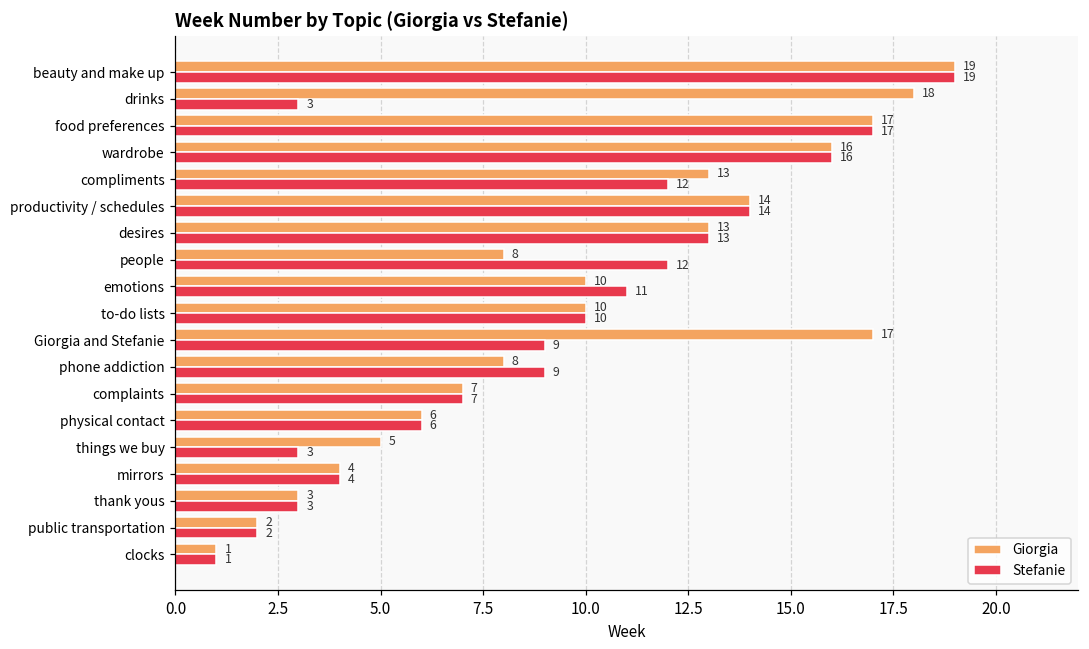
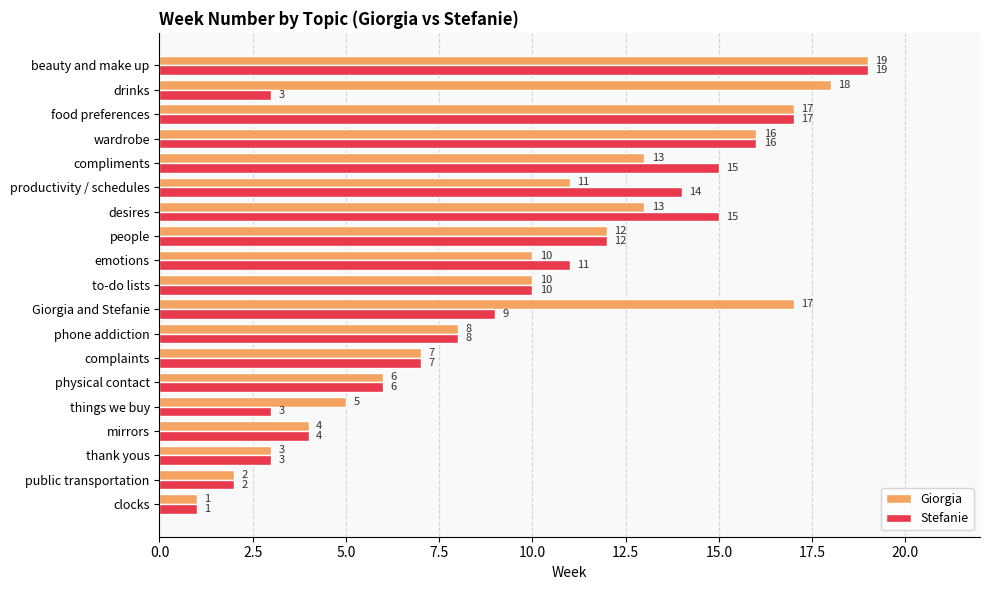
  {
    "Giorgia": {
      "beauty and make up": 19,
      "drinks": 18,
      "food preferences": 17,
      "wardrobe": 16,
      "compliments": 13,
-     "productivity / schedules": 14,
+     "productivity / schedules": 11,
      "desires": 13,
-     "people": 8,
+     "people": 12,
      "emotions": 10,
      "to-do lists": 10,
      "Giorgia and Stefanie": 17,
      "phone addiction": 8,
      "complaints": 7,
      "physical contact": 6,
      "things we buy": 5,
      "mirrors": 4,
      "thank yous": 3,
      "public transportation": 2,
      "clocks": 1
    },
    "Stefanie": {
      "beauty and make up": 19,
      "drinks": 3,
      "food preferences": 17,
      "wardrobe": 16,
-     "compliments": 12,
+     "compliments": 15,
      "productivity / schedules": 14,
-     "desires": 13,
+     "desires": 15,
      "people": 12,
      "emotions": 11,
      "to-do lists": 10,
      "Giorgia and Stefanie": 9,
-     "phone addiction": 9,
+     "phone addiction": 8,
      "complaints": 7,
      "physical contact": 6,
      "things we buy": 3,
      "mirrors": 4,
      "thank yous": 3,
      "public transportation": 2,
      "clocks": 1
    }
  }
